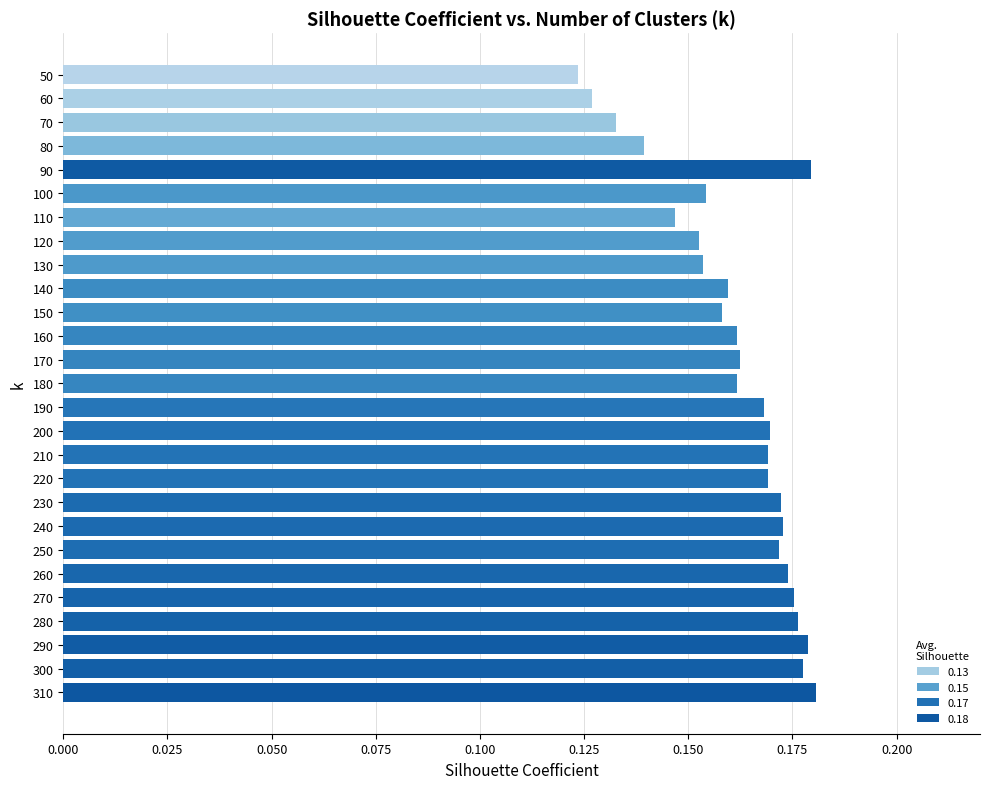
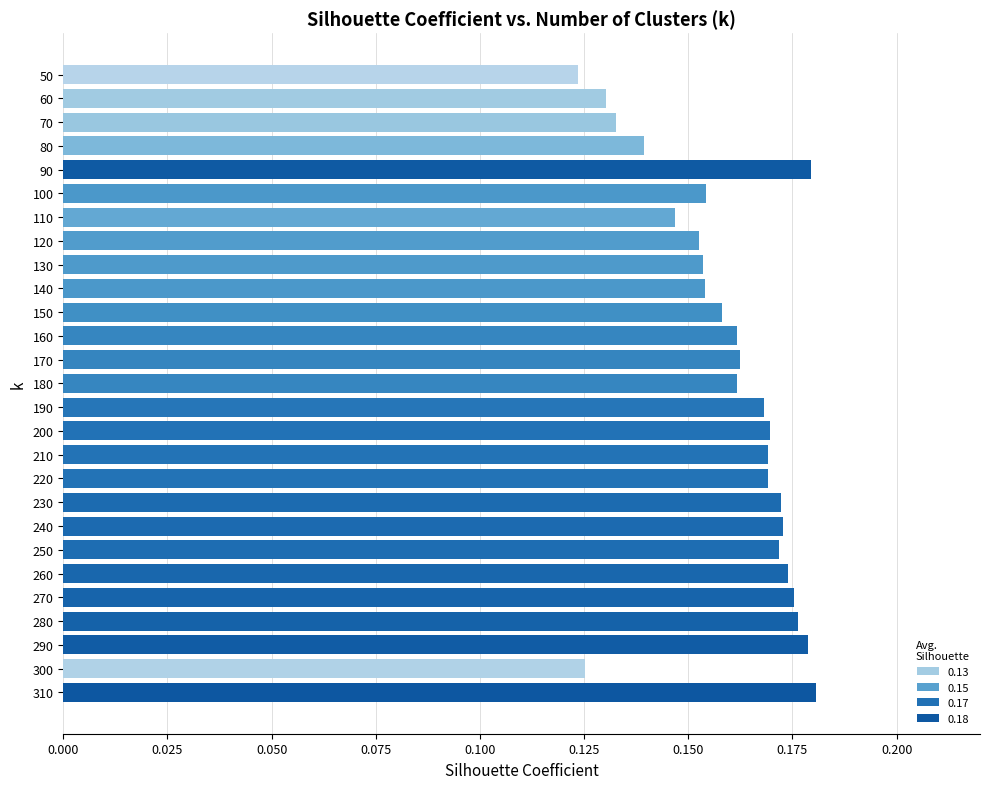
  {
    "50": 0.124,
-   "60": 0.127,
+   "60": 0.130,
    "70": 0.133,
    "80": 0.139,
    "90": 0.180,
    "100": 0.154,
    "110": 0.147,
    "120": 0.153,
    "130": 0.153,
-   "140": 0.160,
+   "140": 0.154,
    "150": 0.158,
    "160": 0.162,
    "170": 0.162,
    "180": 0.162,
    "190": 0.168,
    "200": 0.170,
    "210": 0.169,
    "220": 0.169,
    "230": 0.172,
    "240": 0.173,
    "250": 0.172,
    "260": 0.174,
    "270": 0.175,
    "280": 0.176,
    "290": 0.179,
-   "300": 0.177,
+   "300": 0.125,
    "310": 0.181
  }
